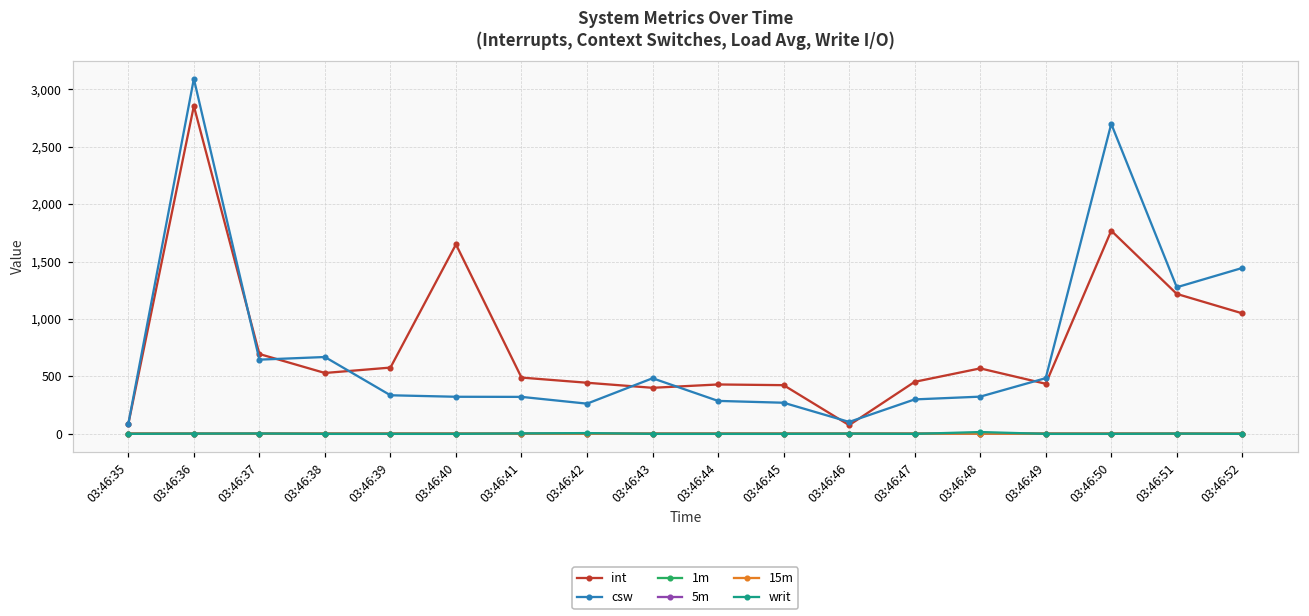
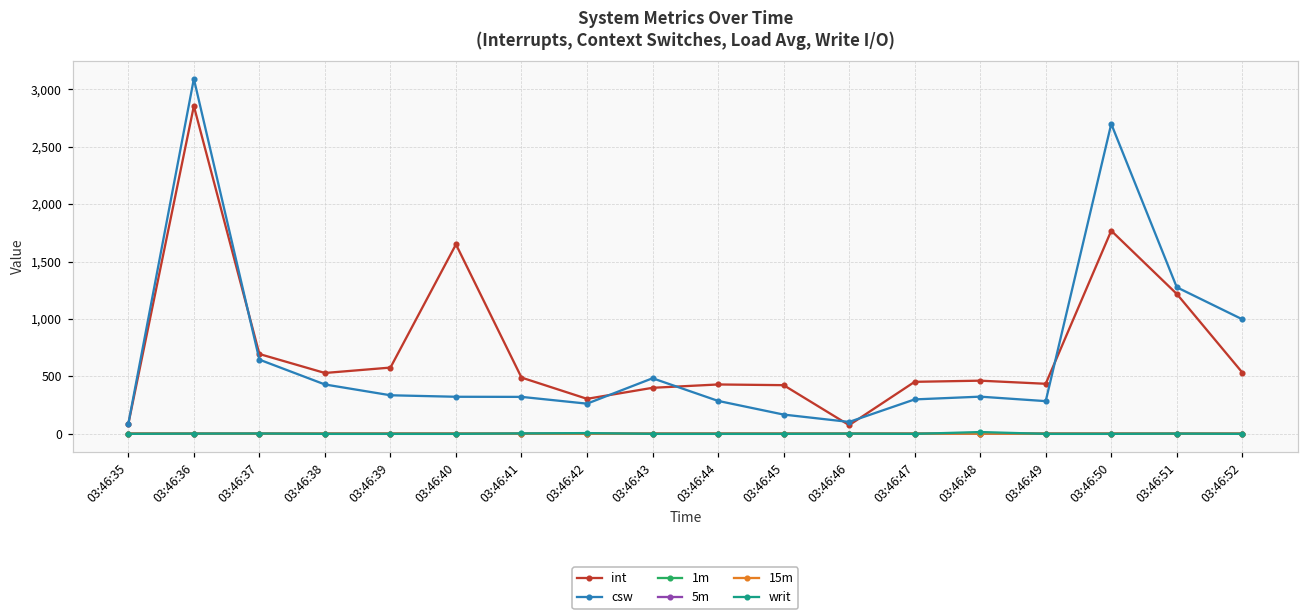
  {
    "int": {
      "03:46:36": "2,850",
      "03:46:37": "700",
      "03:46:38": "530",
      "03:46:39": "580",
      "03:46:40": "1,650",
      "03:46:41": "490",
-     "03:46:42": "450",
+     "03:46:42": "310",
      "03:46:43": "400",
      "03:46:44": "430",
      "03:46:45": "420",
      "03:46:46": "80",
      "03:46:47": "450",
-     "03:46:48": "570",
+     "03:46:48": "460",
      "03:46:49": "440",
      "03:46:50": "1,770",
      "03:46:51": "1,220",
-     "03:46:52": "1,050"
+     "03:46:52": "530"
    },
    "csw": {
      "03:46:36": "3,090",
      "03:46:37": "650",
-     "03:46:38": "670",
+     "03:46:38": "430",
      "03:46:39": "340",
      "03:46:40": "320",
      "03:46:41": "320",
      "03:46:42": "260",
      "03:46:43": "480",
      "03:46:44": "290",
-     "03:46:45": "270",
+     "03:46:45": "170",
      "03:46:46": "100",
      "03:46:47": "300",
      "03:46:48": "320",
-     "03:46:49": "490",
+     "03:46:49": "290",
      "03:46:50": "2,700",
      "03:46:51": "1,280",
-     "03:46:52": "1,440"
+     "03:46:52": "1,000"
    }
  }
